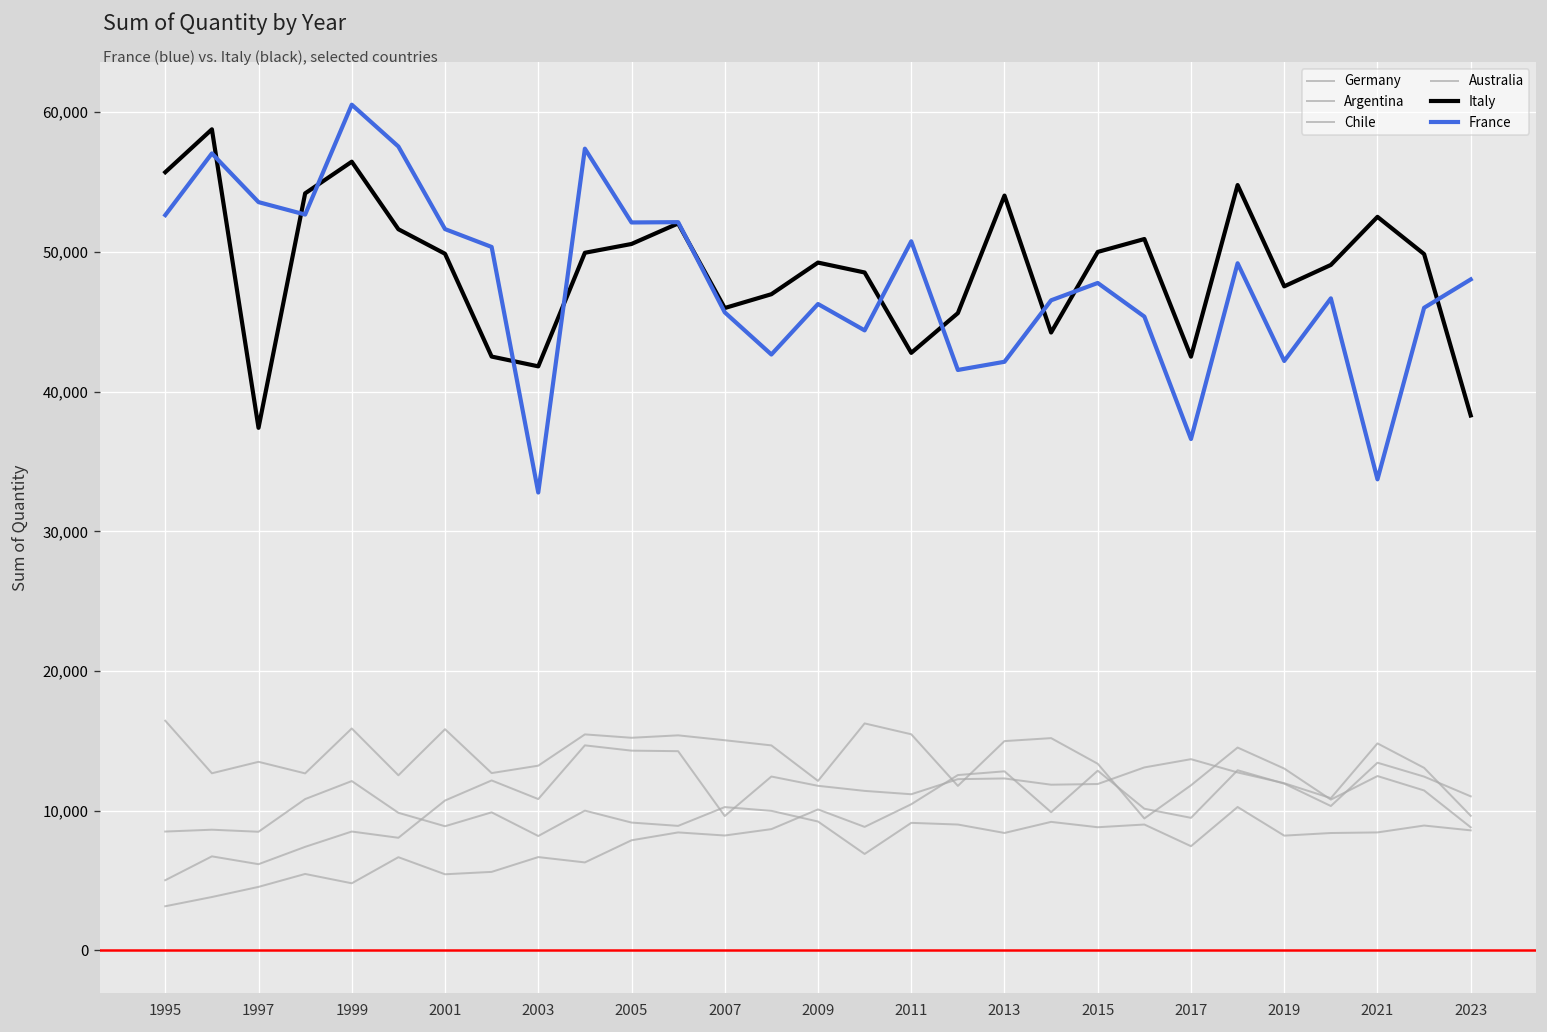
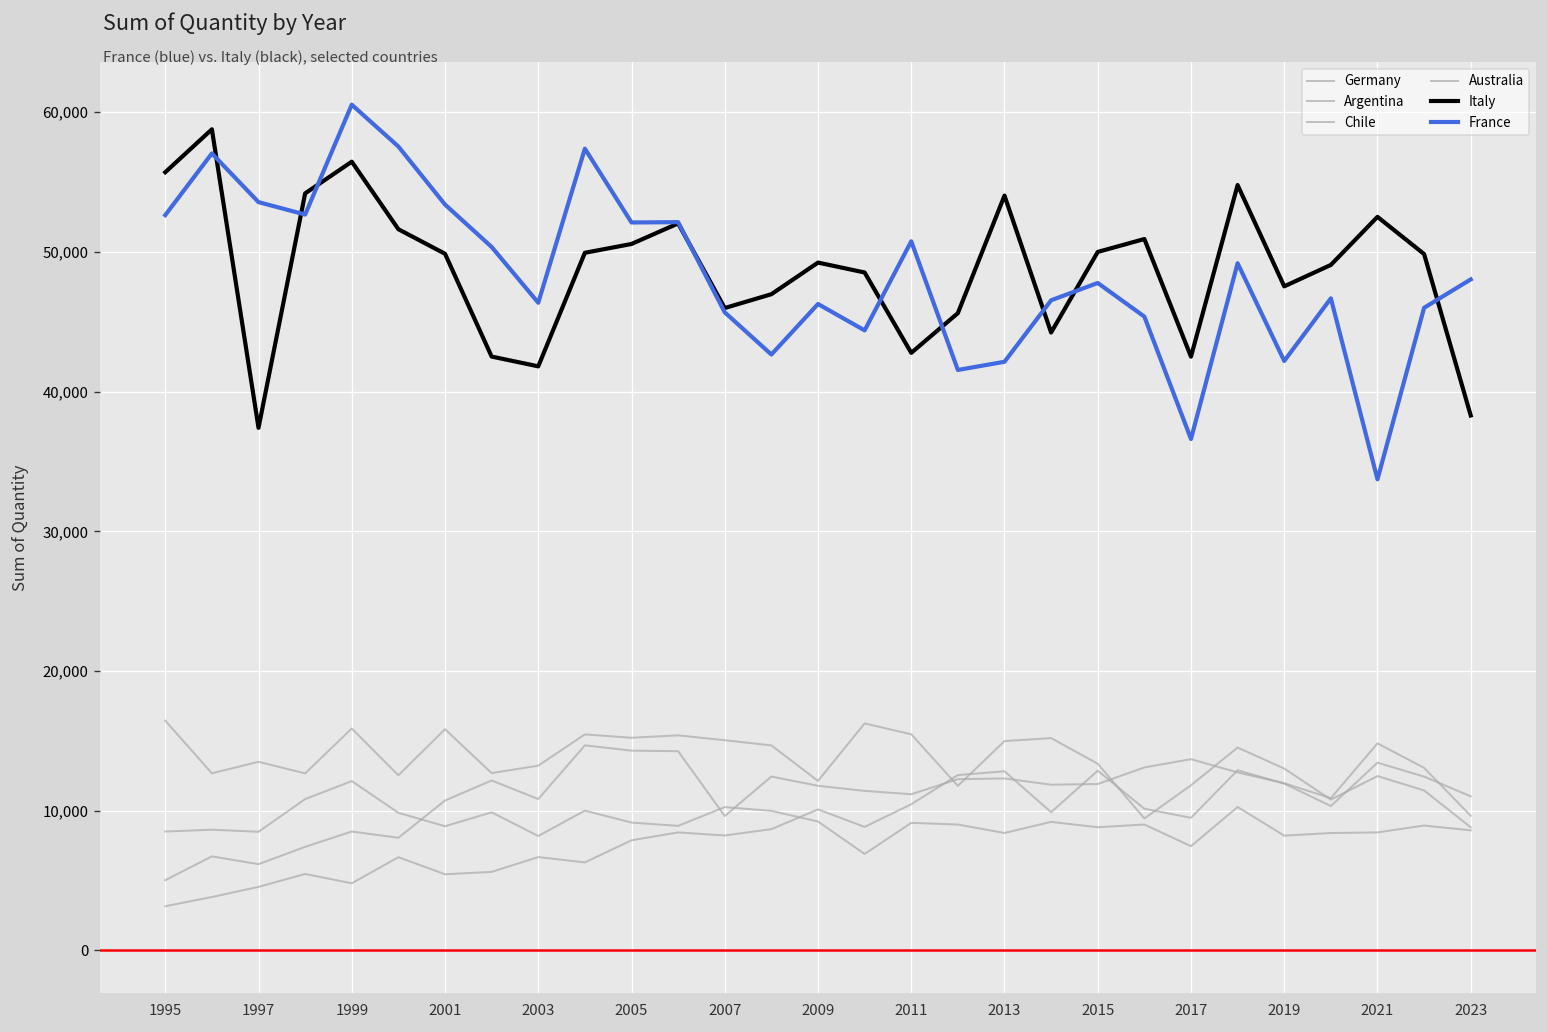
  {
    "Italy": {
      "1995": "55,700",
      "1997": "37,400",
      "1999": "56,500",
      "2001": "49,900",
      "2003": "41,800",
      "2005": "50,600",
      "2007": "46,000",
      "2009": "49,200",
      "2011": "42,800",
      "2013": "54,000",
      "2015": "50,000",
      "2017": "42,500",
      "2019": "47,500",
      "2021": "52,500",
      "2023": "38,300"
    },
    "France": {
      "1995": "52,600",
      "1997": "53,600",
      "1999": "60,500",
-     "2001": "51,600",
-     "2003": "32,800",
+     "2001": "53,400",
+     "2003": "46,400",
      "2005": "52,100",
      "2007": "45,700",
      "2009": "46,300",
      "2011": "50,800",
      "2013": "42,100",
      "2015": "47,800",
      "2017": "36,600",
      "2019": "42,200",
      "2021": "33,700",
      "2023": "48,000"
    }
  }
